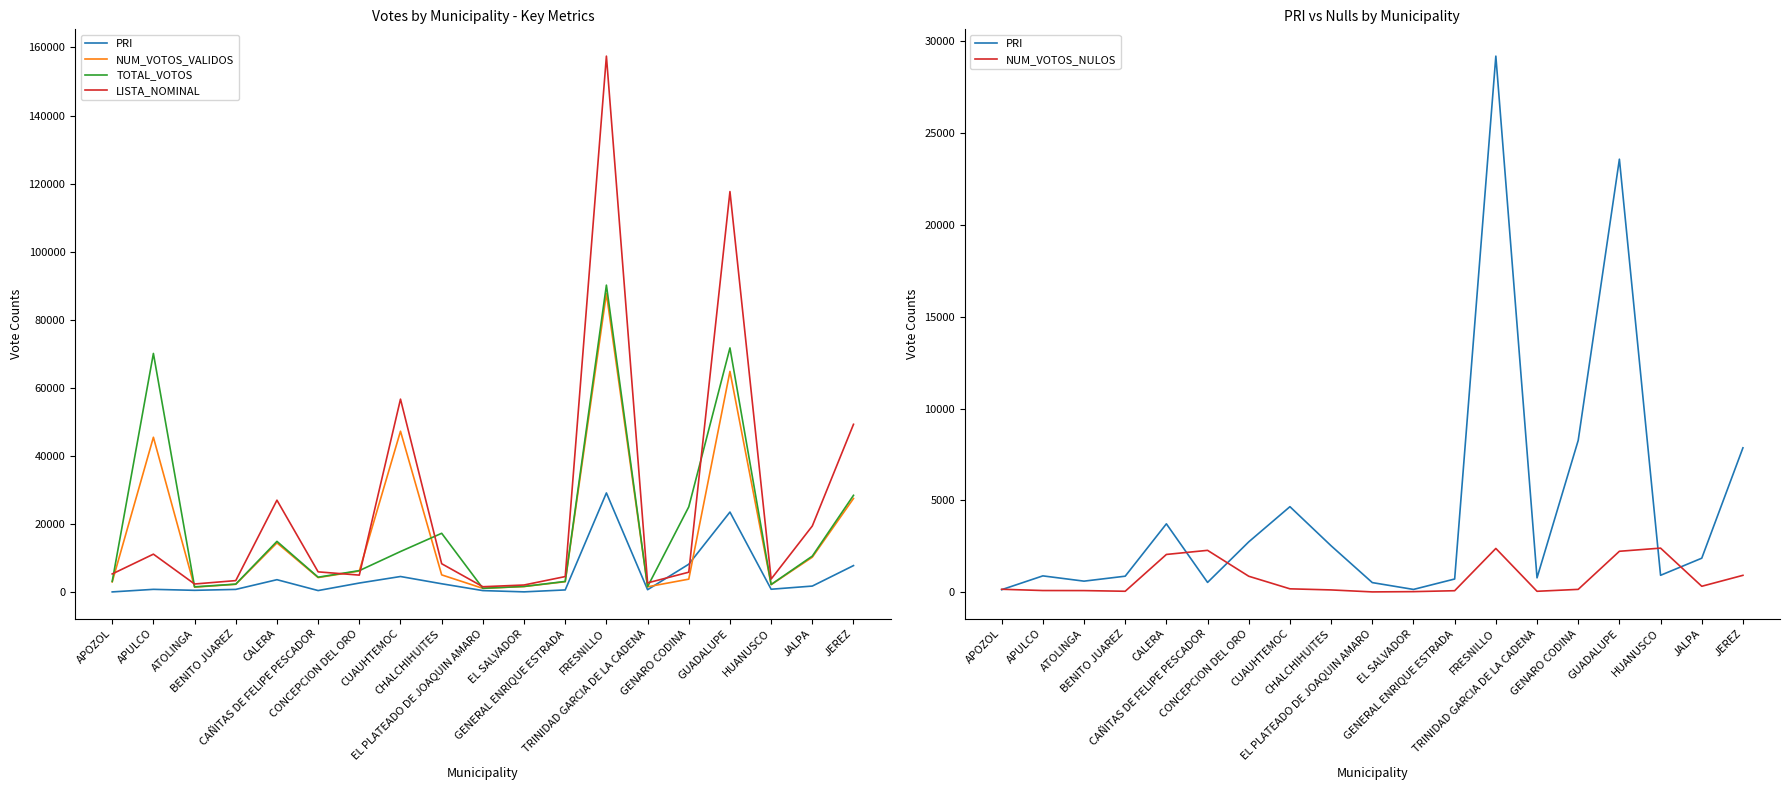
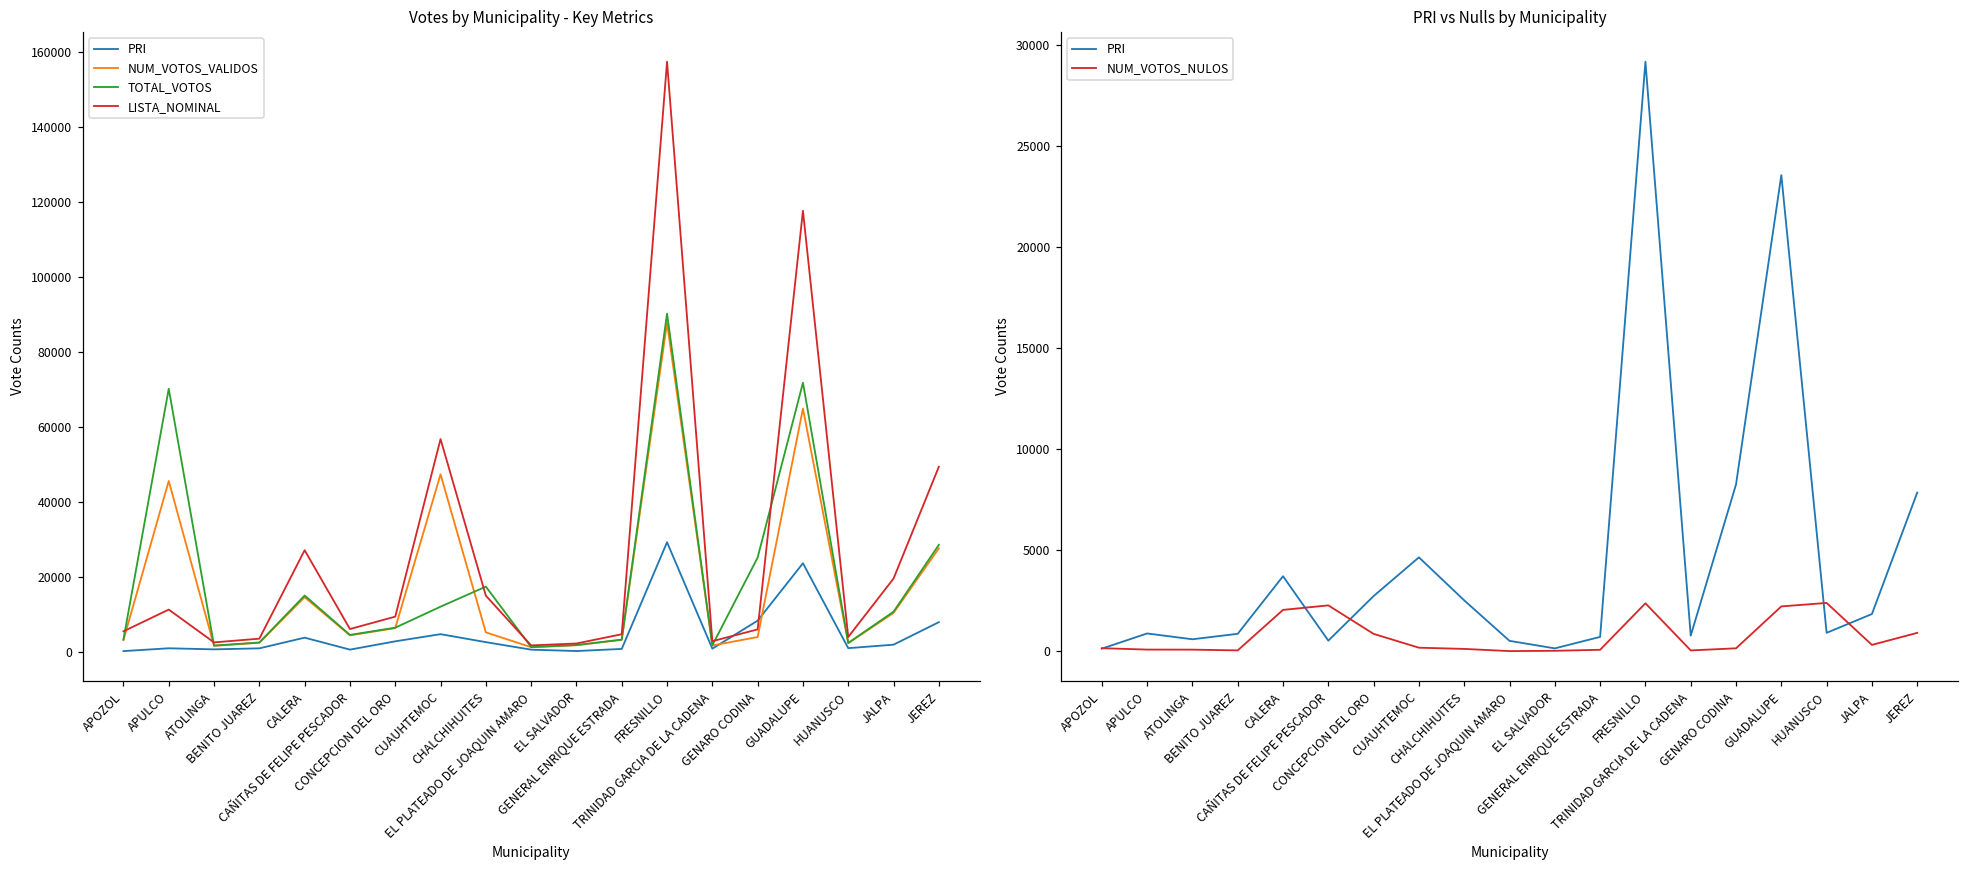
  {
    "Votes by Municipality - Key Metrics": {
      "PRI": {
        "APOZOL": 0,
        "APULCO": 1000,
        "ATOLINGA": 1000,
        "BENITO JUAREZ": 1000,
        "CALERA": 4000,
        "CAÑITAS DE FELIPE PESCADOR": 1000,
        "CONCEPCION DEL ORO": 3000,
        "CUAUHTEMOC": 5000,
        "CHALCHIHUITES": 3000,
        "EL SALVADOR": 0,
        "GENERAL ENRIQUE ESTRADA": 1000,
        "FRESNILLO": 29000,
        "TRINIDAD GARCIA DE LA CADENA": 1000,
        "GENARO CODINA": 8000,
        "GUADALUPE": 24000,
        "HUANUSCO": 1000,
        "JALPA": 2000,
        "JEREZ": 8000
      },
      "NUM_VOTOS_VALIDOS": {
        "APULCO": 46000,
        "CUAUHTEMOC": 47000,
        "CHALCHIHUITES": 5000,
        "FRESNILLO": 88000,
        "GENARO CODINA": 4000,
        "GUADALUPE": 65000,
        "JEREZ": 28000
      },
      "TOTAL_VOTOS": {
        "APULCO": 70000,
        "CUAUHTEMOC": 12000,
        "CHALCHIHUITES": 17000,
        "FRESNILLO": 90000,
        "GENARO CODINA": 25000,
        "GUADALUPE": 72000,
        "JEREZ": 28000
      },
      "LISTA_NOMINAL": {
        "APOZOL": 5000,
        "APULCO": 11000,
        "ATOLINGA": 2000,
        "BENITO JUAREZ": 3000,
        "CALERA": 27000,
        "CAÑITAS DE FELIPE PESCADOR": 6000,
-       "CONCEPCION DEL ORO": 5000,
+       "CONCEPCION DEL ORO": 9000,
        "CUAUHTEMOC": 57000,
-       "CHALCHIHUITES": 8000,
+       "CHALCHIHUITES": 15000,
        "GENERAL ENRIQUE ESTRADA": 5000,
        "FRESNILLO": 157000,
        "TRINIDAD GARCIA DE LA CADENA": 3000,
        "GENARO CODINA": 6000,
        "GUADALUPE": 118000,
        "HUANUSCO": 4000,
        "JALPA": 19000,
        "JEREZ": 49000
      }
    },
    "PRI vs Nulls by Municipality": {
      "PRI": {
        "APULCO": 900,
        "ATOLINGA": 600,
        "BENITO JUAREZ": 900,
        "CALERA": 3700,
        "CAÑITAS DE FELIPE PESCADOR": 500,
        "CONCEPCION DEL ORO": 2700,
        "CUAUHTEMOC": 4700,
        "CHALCHIHUITES": 2500,
        "EL PLATEADO DE JOAQUIN AMARO": 500,
        "GENERAL ENRIQUE ESTRADA": 700,
        "FRESNILLO": 29200,
        "TRINIDAD GARCIA DE LA CADENA": 800,
        "GENARO CODINA": 8300,
        "GUADALUPE": 23600,
        "HUANUSCO": 900,
        "JALPA": 1800,
        "JEREZ": 7900
      },
      "NUM_VOTOS_NULOS": {
        "APULCO": 100,
        "ATOLINGA": 100,
        "BENITO JUAREZ": 0,
        "CALERA": 2100,
        "CAÑITAS DE FELIPE PESCADOR": 2300,
        "CONCEPCION DEL ORO": 900,
        "CUAUHTEMOC": 200,
        "CHALCHIHUITES": 100,
        "EL PLATEADO DE JOAQUIN AMARO": 0,
        "GENERAL ENRIQUE ESTRADA": 100,
        "FRESNILLO": 2400,
        "TRINIDAD GARCIA DE LA CADENA": 0,
        "GENARO CODINA": 200,
        "GUADALUPE": 2200,
        "HUANUSCO": 2400,
        "JALPA": 300,
        "JEREZ": 900
      }
    }
  }
